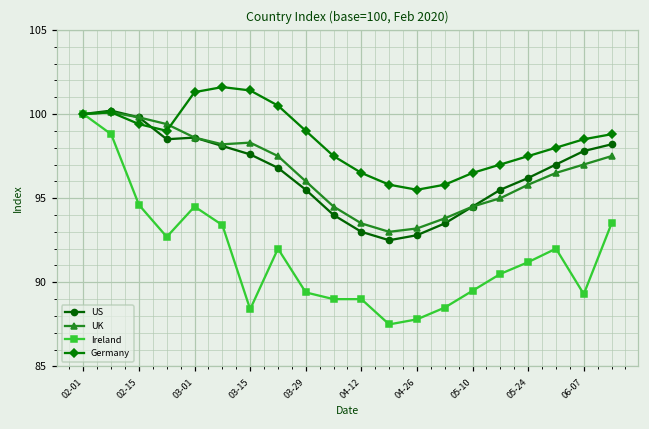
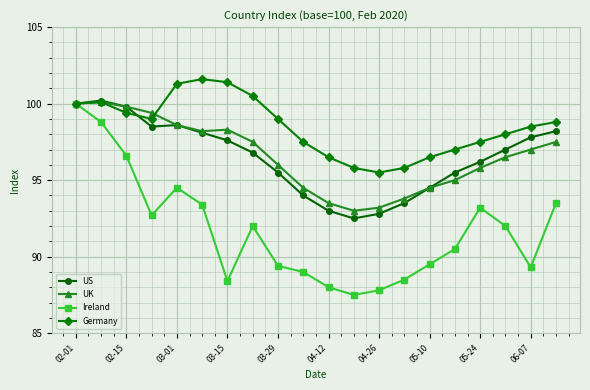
  {
    "Ireland": {
-     "02-15": 94.6,
+     "02-15": 96.6,
      "03-01": 94.5,
      "03-15": 88.4,
      "03-29": 89.4,
-     "04-12": 89,
+     "04-12": 88,
      "04-26": 87.8,
      "05-10": 89.5,
-     "05-24": 91.2,
+     "05-24": 93.2,
      "06-07": 89.3
    }
  }
